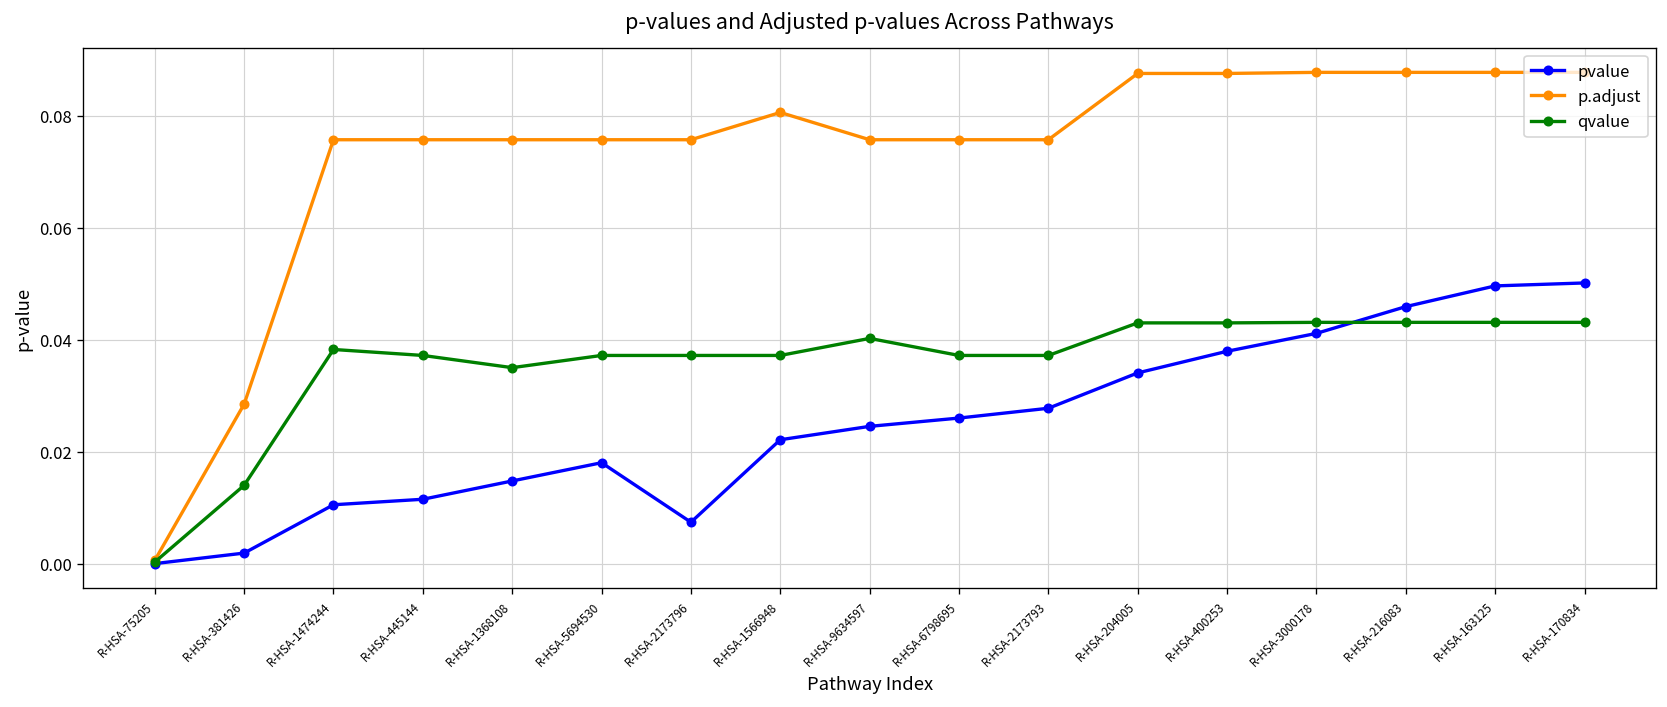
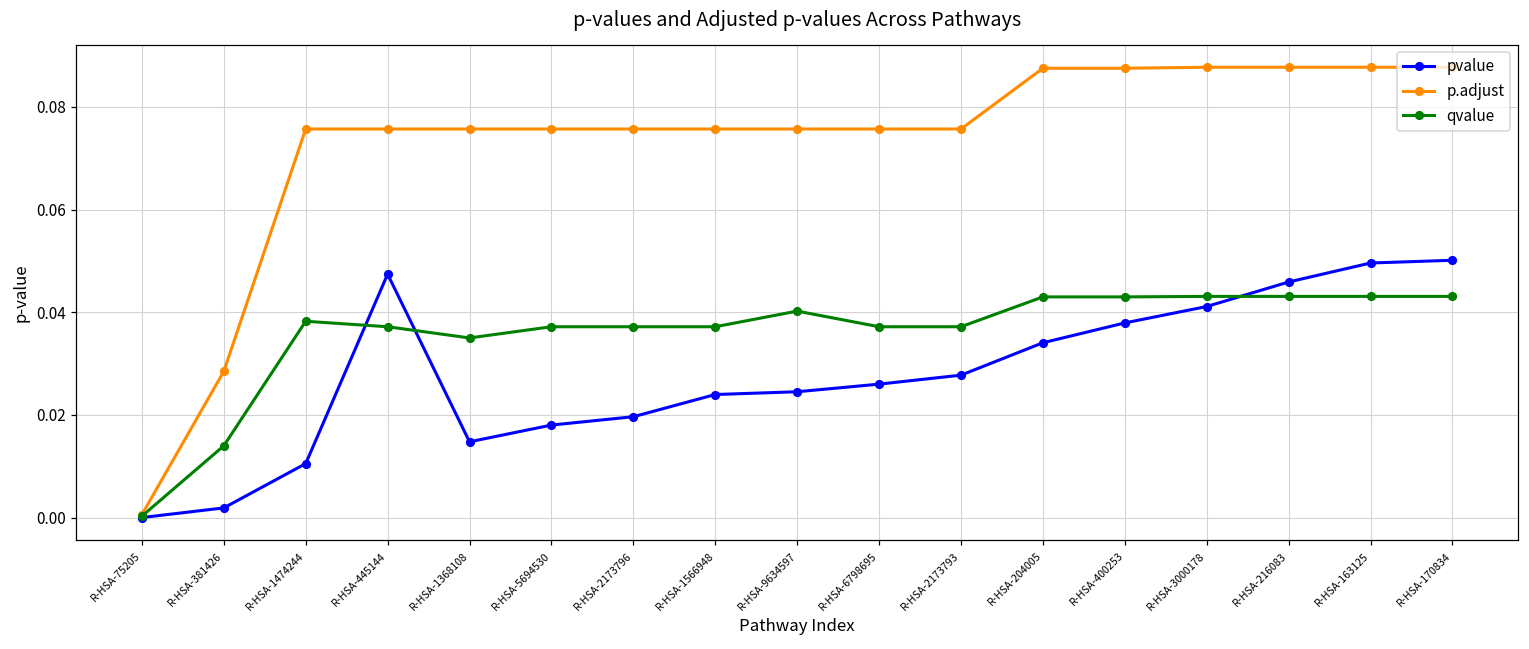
  {
    "pvalue": {
      "R-HSA-381426": 0.002,
      "R-HSA-1474244": 0.011,
-     "R-HSA-445144": 0.012,
+     "R-HSA-445144": 0.047,
      "R-HSA-1368108": 0.015,
      "R-HSA-5694530": 0.018,
-     "R-HSA-2173796": 0.007,
-     "R-HSA-1566948": 0.022,
+     "R-HSA-2173796": 0.020,
+     "R-HSA-1566948": 0.024,
      "R-HSA-9634597": 0.025,
      "R-HSA-6798695": 0.026,
      "R-HSA-2173793": 0.028,
      "R-HSA-204005": 0.034,
      "R-HSA-400253": 0.038,
      "R-HSA-3000178": 0.041,
      "R-HSA-216083": 0.046,
      "R-HSA-163125": 0.050,
      "R-HSA-170834": 0.050
    },
    "p.adjust": {
      "R-HSA-381426": 0.028,
      "R-HSA-1474244": 0.076,
      "R-HSA-445144": 0.076,
      "R-HSA-1368108": 0.076,
      "R-HSA-5694530": 0.076,
      "R-HSA-2173796": 0.076,
-     "R-HSA-1566948": 0.081,
+     "R-HSA-1566948": 0.076,
      "R-HSA-9634597": 0.076,
      "R-HSA-6798695": 0.076,
      "R-HSA-2173793": 0.076,
      "R-HSA-204005": 0.088,
      "R-HSA-400253": 0.088,
      "R-HSA-3000178": 0.088,
      "R-HSA-216083": 0.088,
      "R-HSA-163125": 0.088
    },
    "qvalue": {
      "R-HSA-381426": 0.014,
      "R-HSA-1474244": 0.038,
      "R-HSA-445144": 0.037,
      "R-HSA-1368108": 0.035,
      "R-HSA-5694530": 0.037,
      "R-HSA-2173796": 0.037,
      "R-HSA-1566948": 0.037,
      "R-HSA-9634597": 0.040,
      "R-HSA-6798695": 0.037,
      "R-HSA-2173793": 0.037,
      "R-HSA-204005": 0.043,
      "R-HSA-400253": 0.043,
      "R-HSA-3000178": 0.043,
      "R-HSA-216083": 0.043,
      "R-HSA-163125": 0.043,
      "R-HSA-170834": 0.043
    }
  }
